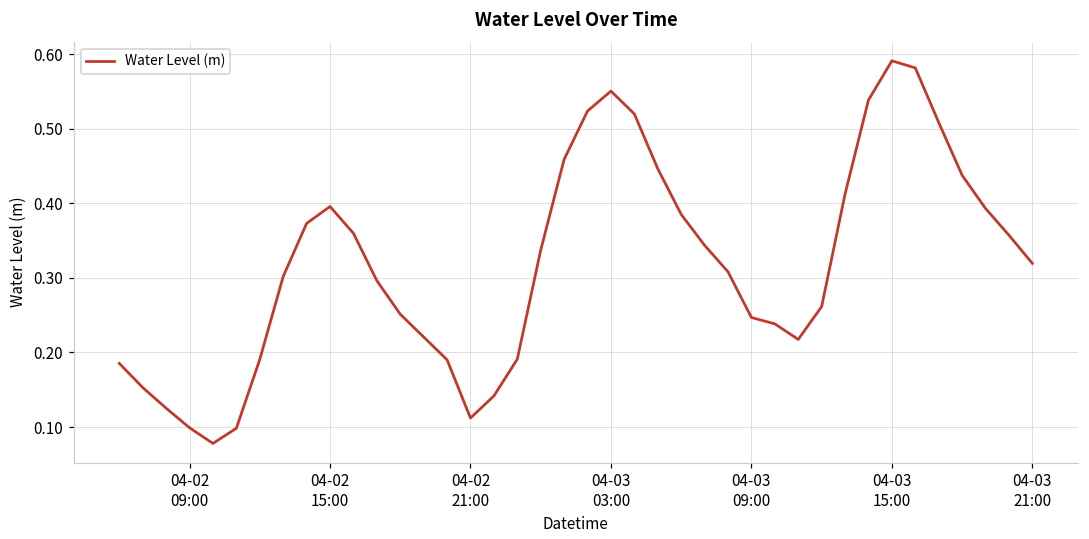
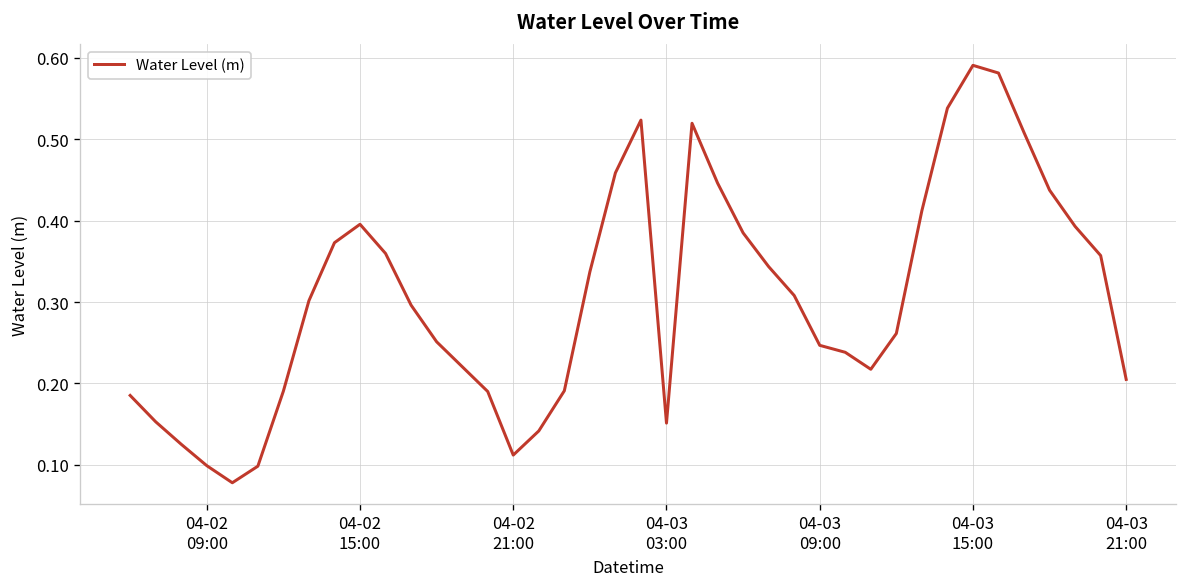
  {
    "04-02 09:00": 0.10,
    "04-02 15:00": 0.40,
    "04-02 21:00": 0.11,
-   "04-03 03:00": 0.55,
+   "04-03 03:00": 0.15,
    "04-03 09:00": 0.25,
    "04-03 15:00": 0.59,
-   "04-03 21:00": 0.32
+   "04-03 21:00": 0.20
  }
